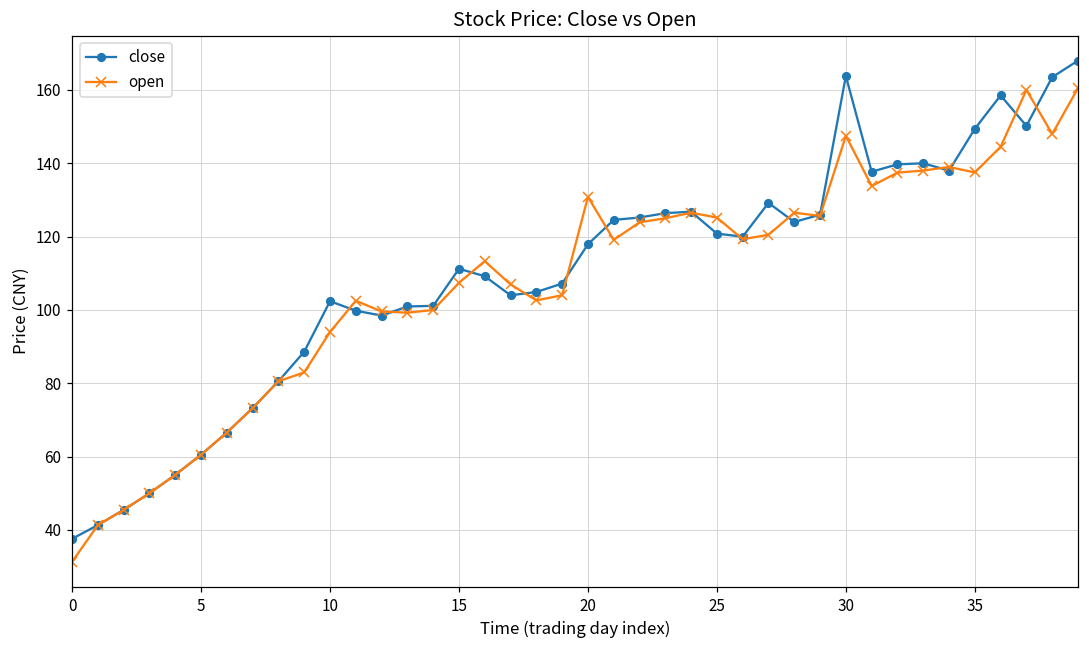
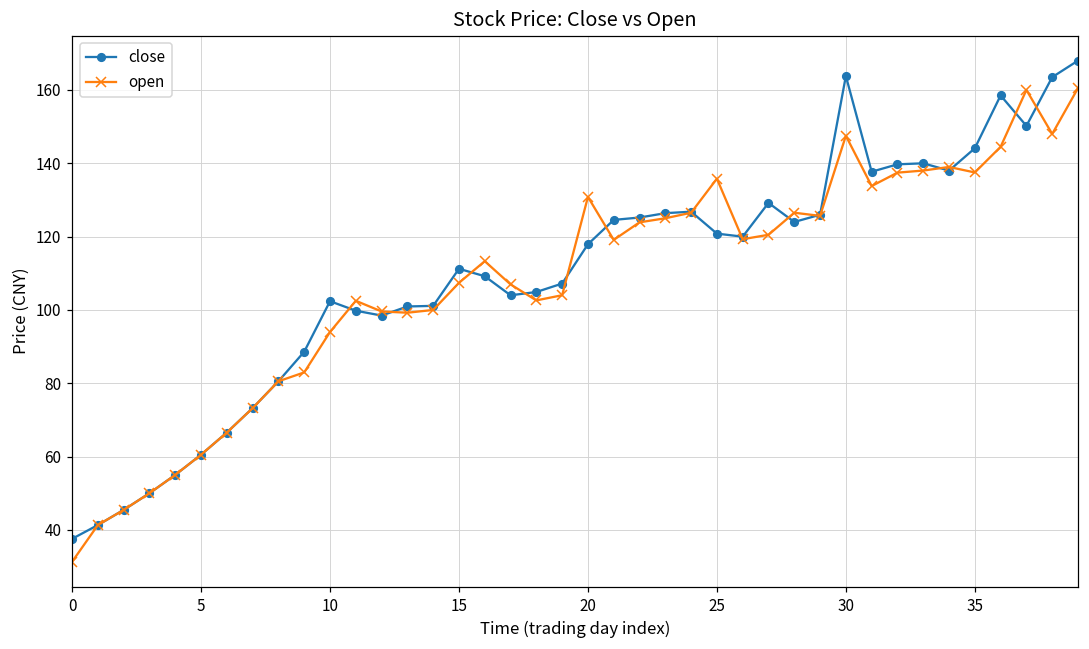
  {
    "close": {
      "0": 38,
      "10": 102,
      "15": 111,
      "20": 118,
      "25": 121,
      "30": 164,
-     "35": 149
+     "35": 144
    },
    "open": {
      "0": 31,
      "10": 94,
      "15": 107,
      "20": 131,
-     "25": 125,
+     "25": 136,
      "30": 148,
      "35": 138
    }
  }
